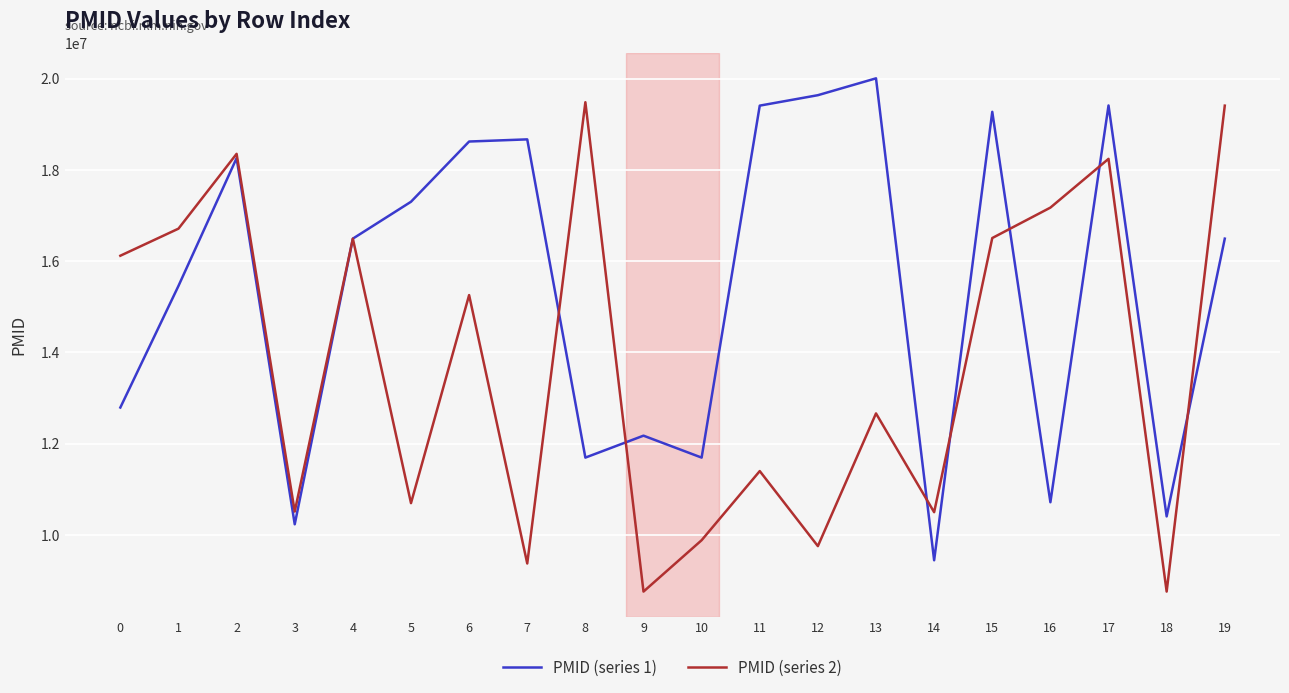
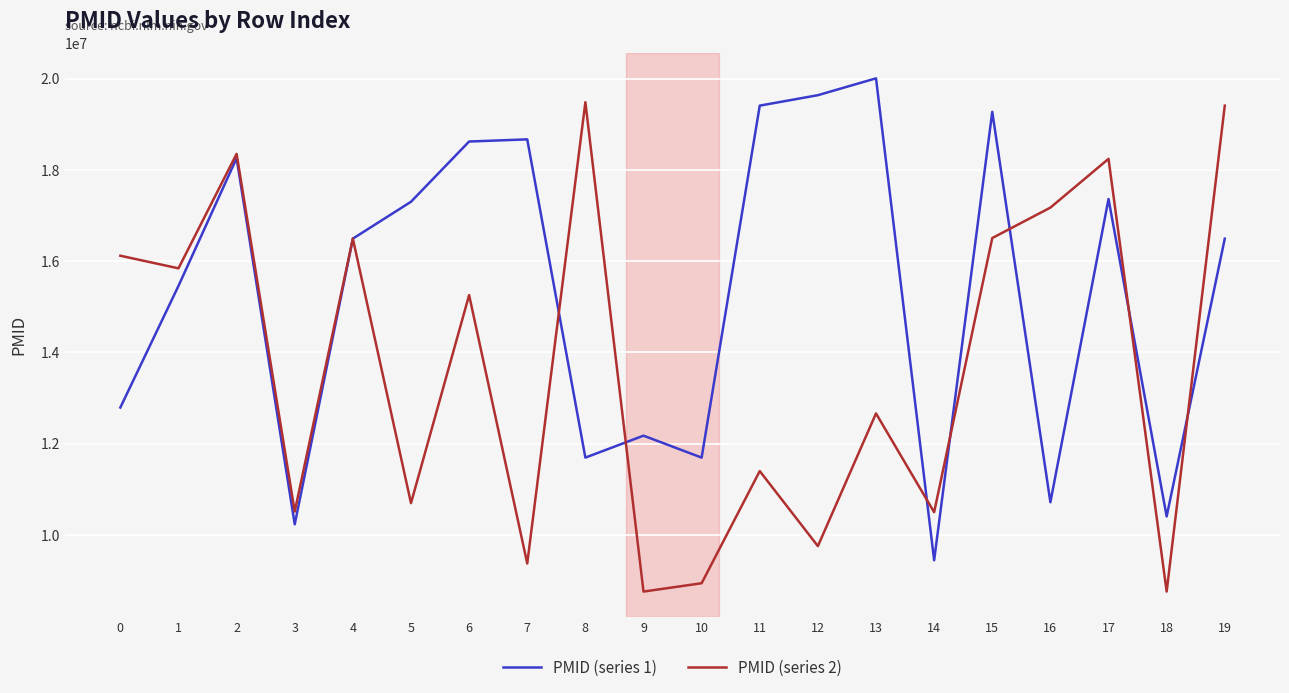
  {
    "PMID (series 1)": {
      "0": 12800000,
      "1": 15500000,
      "2": 18300000,
      "3": 10200000,
      "5": 17300000,
      "6": 18600000,
      "7": 18700000,
      "8": 11700000,
      "9": 12200000,
      "10": 11700000,
      "11": 19400000,
      "12": 19600000,
      "13": 20000000,
      "14": 9400000,
      "15": 19300000,
      "16": 10700000,
-     "17": 19400000,
+     "17": 17400000,
      "18": 10400000,
      "19": 16500000
    },
    "PMID (series 2)": {
      "0": 16100000,
-     "1": 16700000,
+     "1": 15800000,
      "2": 18400000,
      "3": 10500000,
      "5": 10700000,
      "6": 15300000,
      "7": 9400000,
      "8": 19500000,
      "9": 8800000,
-     "10": 9900000,
+     "10": 8900000,
      "11": 11400000,
      "12": 9800000,
      "13": 12700000,
      "14": 10500000,
      "15": 16500000,
      "16": 17200000,
      "17": 18200000,
      "18": 8800000,
      "19": 19400000
    }
  }
